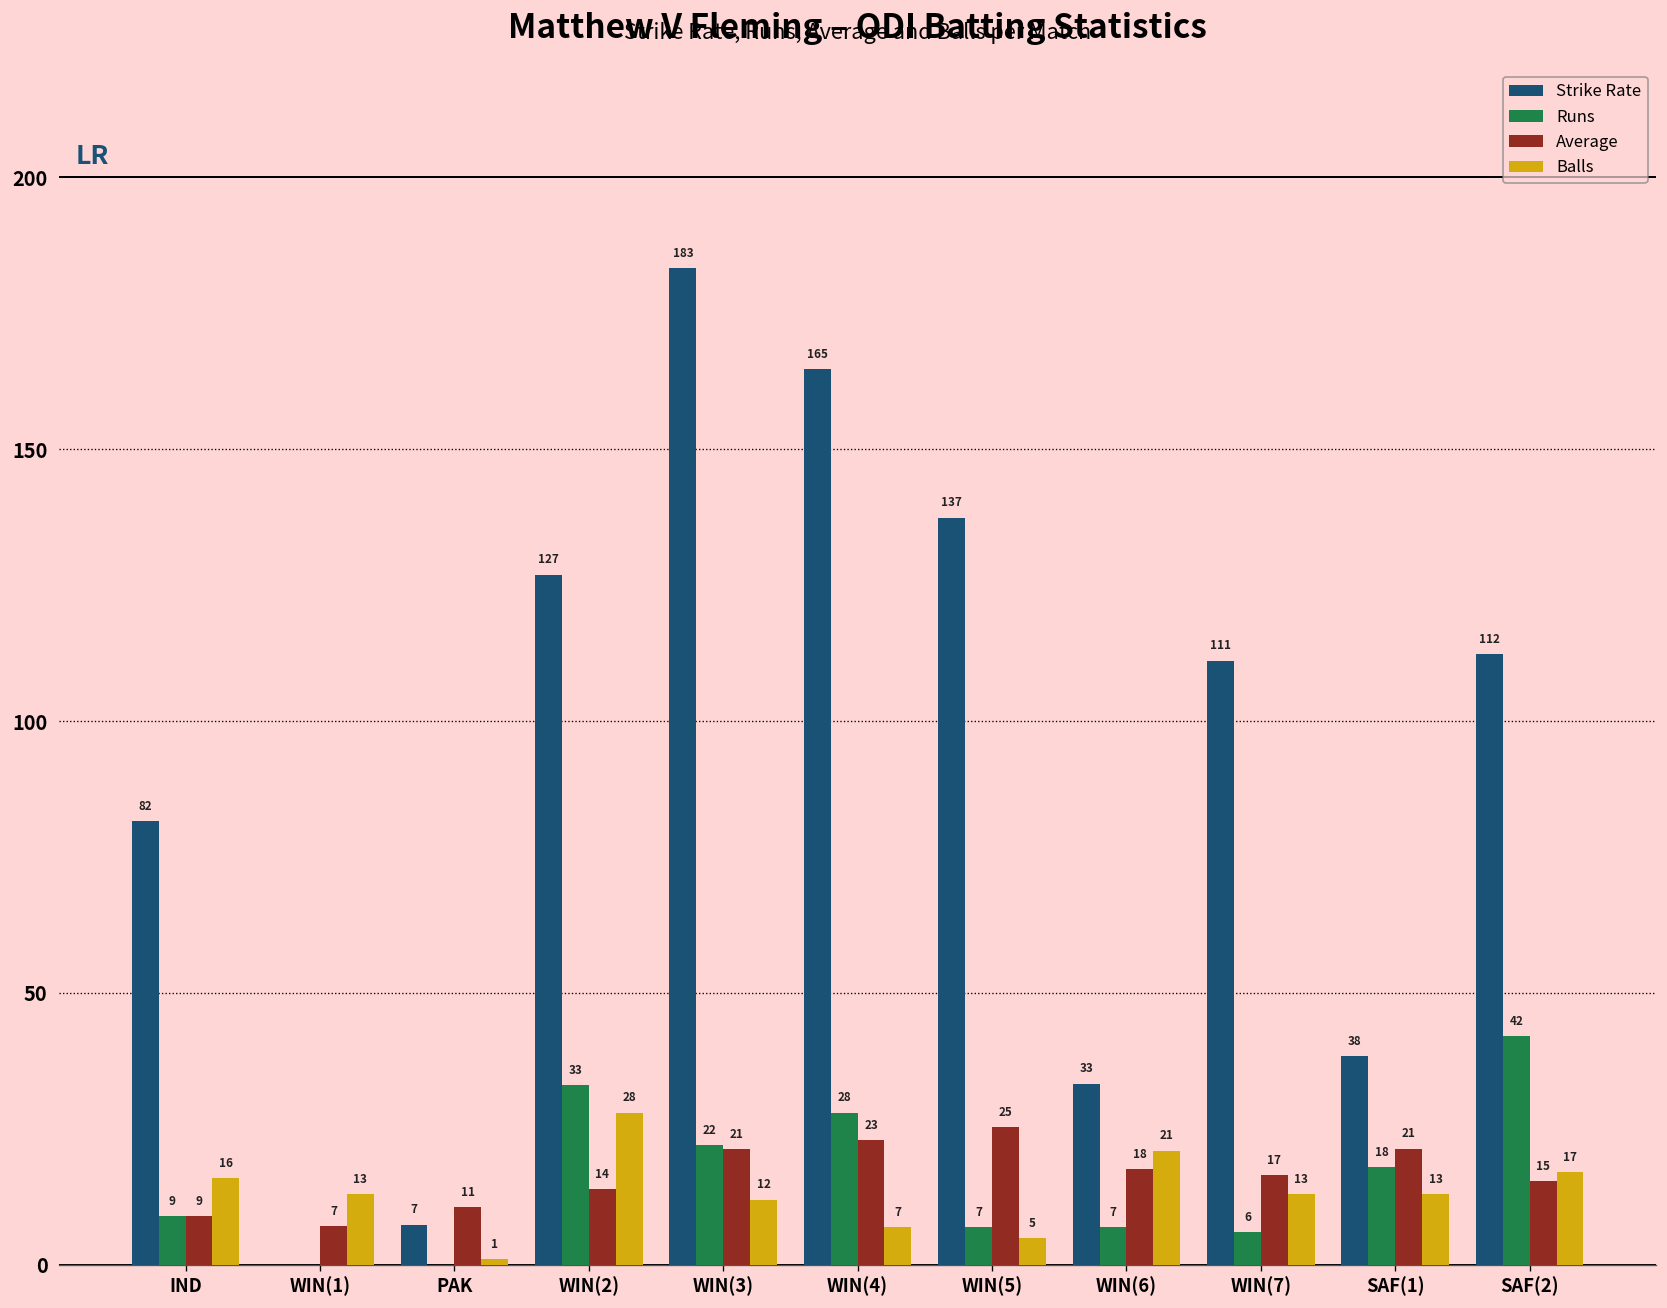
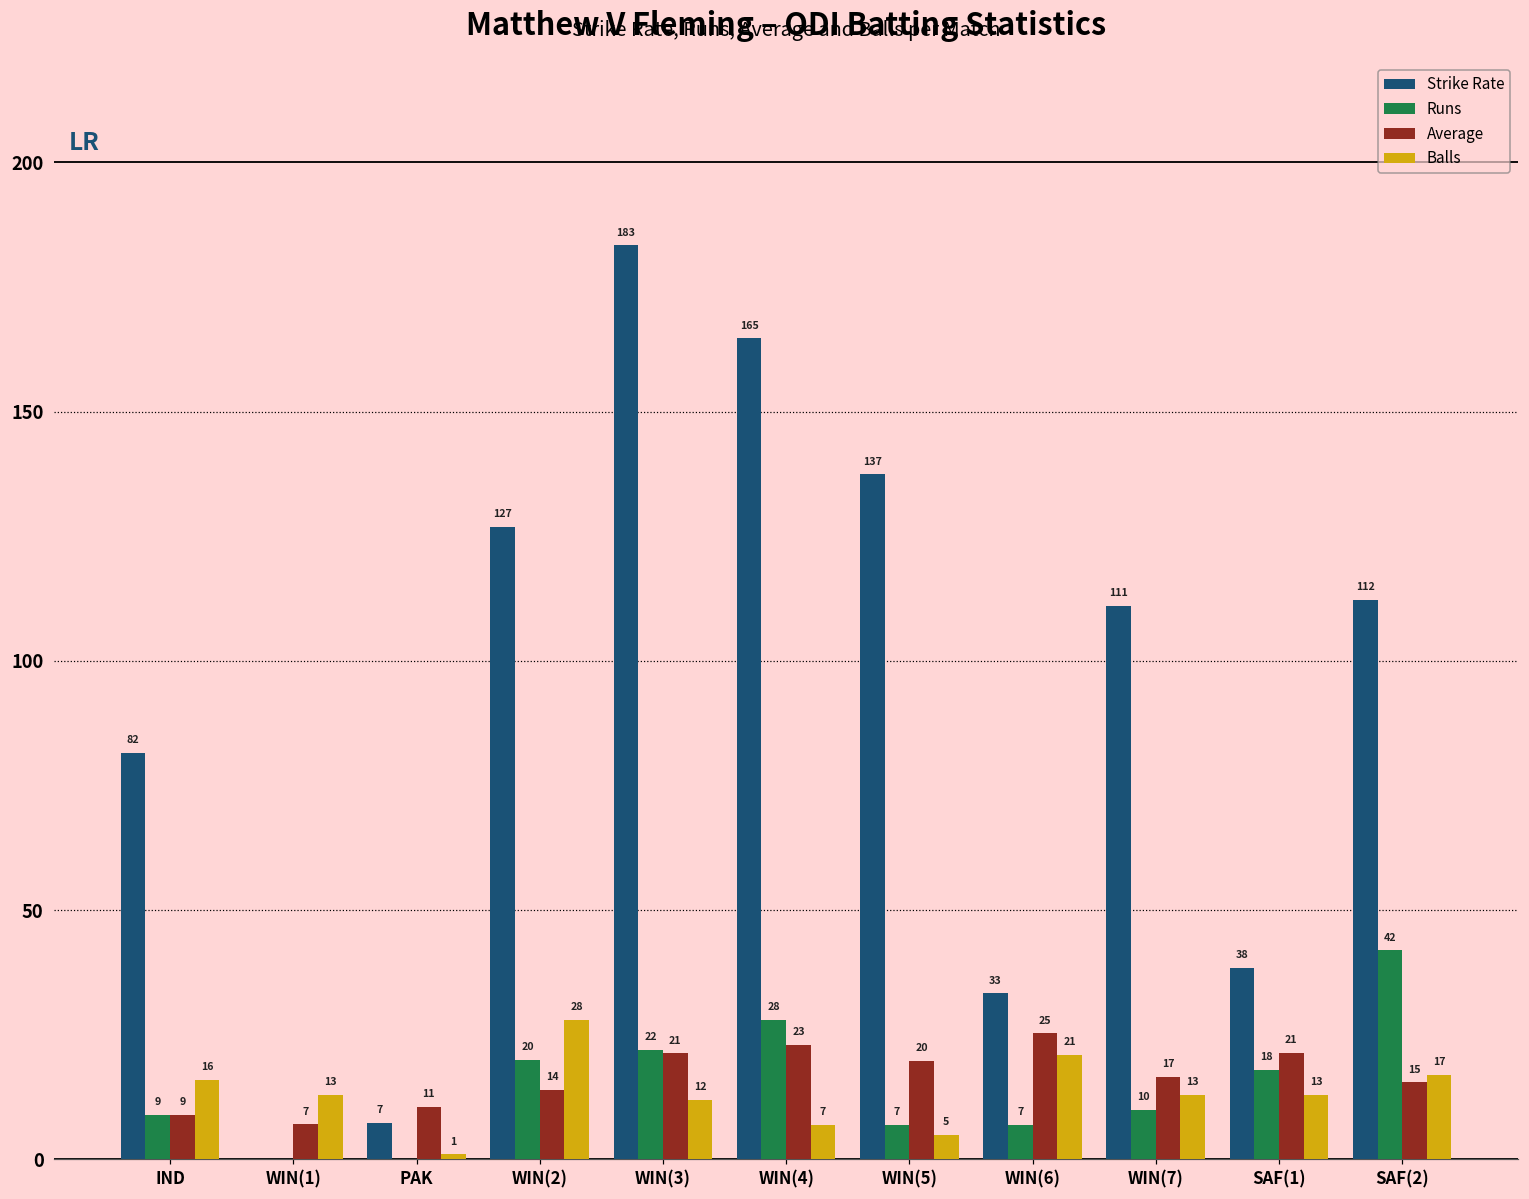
  {
    "Strike Rate": {
      "IND": 82,
      "PAK": 7,
      "WIN(2)": 127,
      "WIN(3)": 183,
      "WIN(4)": 165,
      "WIN(5)": 137,
      "WIN(6)": 33,
      "WIN(7)": 111,
      "SAF(1)": 38,
      "SAF(2)": 112
    },
    "Runs": {
      "IND": 9,
-     "WIN(2)": 33,
+     "WIN(2)": 20,
      "WIN(3)": 22,
      "WIN(4)": 28,
      "WIN(5)": 7,
      "WIN(6)": 7,
-     "WIN(7)": 6,
+     "WIN(7)": 10,
      "SAF(1)": 18,
      "SAF(2)": 42
    },
    "Average": {
      "IND": 9,
      "WIN(1)": 7,
      "PAK": 11,
      "WIN(2)": 14,
      "WIN(3)": 21,
      "WIN(4)": 23,
-     "WIN(5)": 25,
-     "WIN(6)": 18,
+     "WIN(5)": 20,
+     "WIN(6)": 25,
      "WIN(7)": 17,
      "SAF(1)": 21,
      "SAF(2)": 15
    },
    "Balls": {
      "IND": 16,
      "WIN(1)": 13,
      "PAK": 1,
      "WIN(2)": 28,
      "WIN(3)": 12,
      "WIN(4)": 7,
      "WIN(5)": 5,
      "WIN(6)": 21,
      "WIN(7)": 13,
      "SAF(1)": 13,
      "SAF(2)": 17
    }
  }
